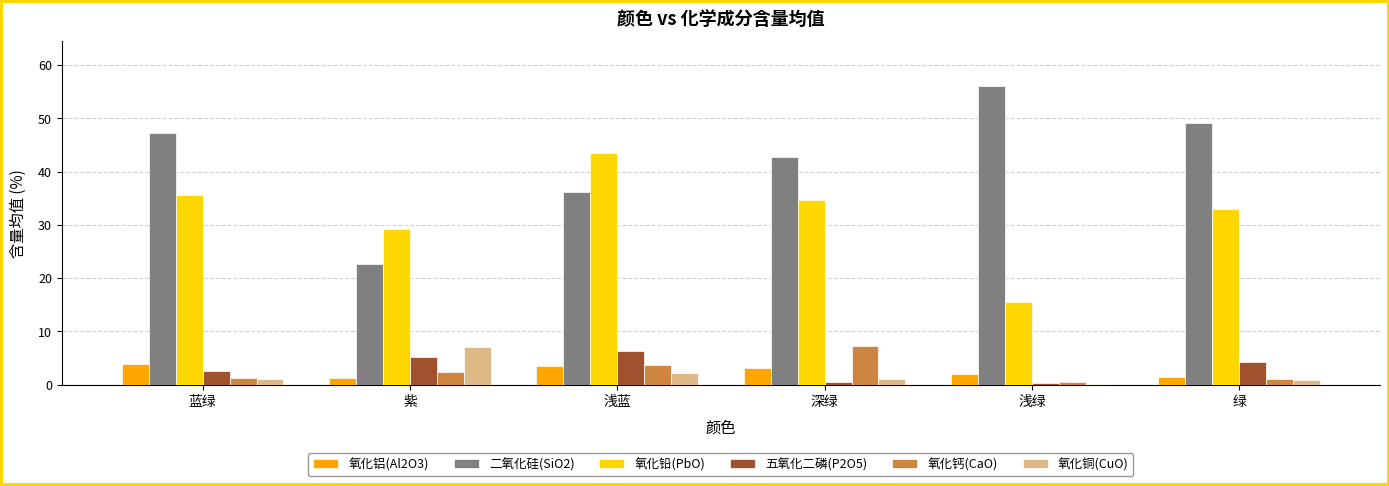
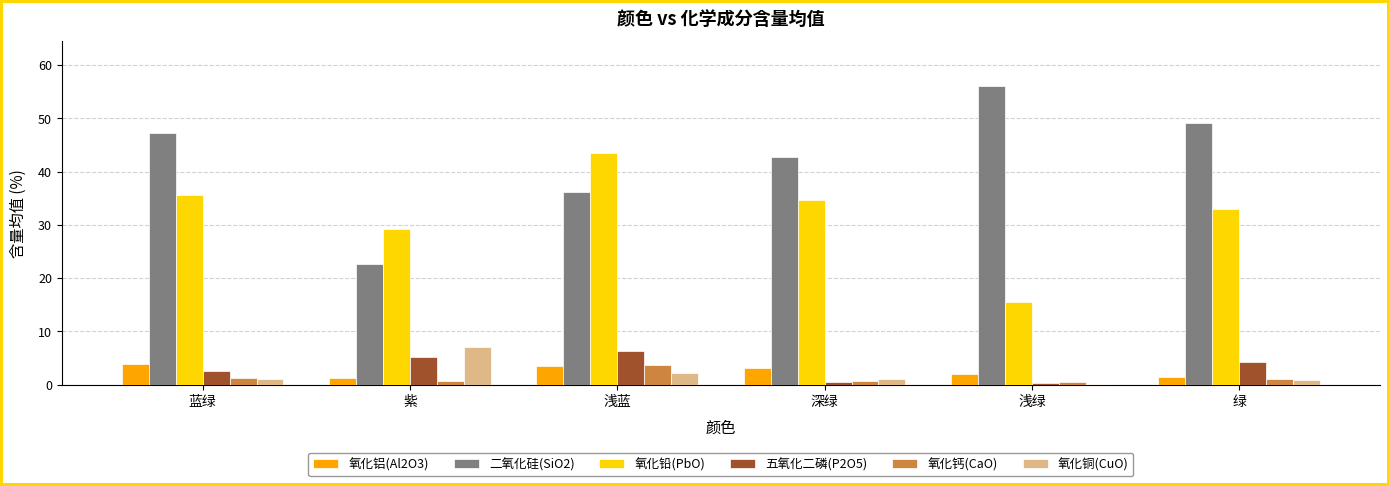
  {
    "二氧化硅(SiO2)": {
      "蓝绿": 47,
      "紫": 23,
      "浅蓝": 36,
      "深绿": 43,
      "浅绿": 56,
      "绿": 49
    },
    "五氧化二磷(P2O5)": {
      "蓝绿": 3,
      "紫": 5,
      "浅蓝": 6,
      "深绿": 1,
      "绿": 4
    },
    "氧化钙(CaO)": {
      "蓝绿": 1,
-     "紫": 2,
+     "紫": 1,
      "浅蓝": 4,
-     "深绿": 7,
+     "深绿": 1,
      "绿": 1
    },
    "氧化铜(CuO)": {
      "蓝绿": 1,
      "紫": 7,
      "浅蓝": 2,
      "深绿": 1,
      "绿": 1
    }
  }
